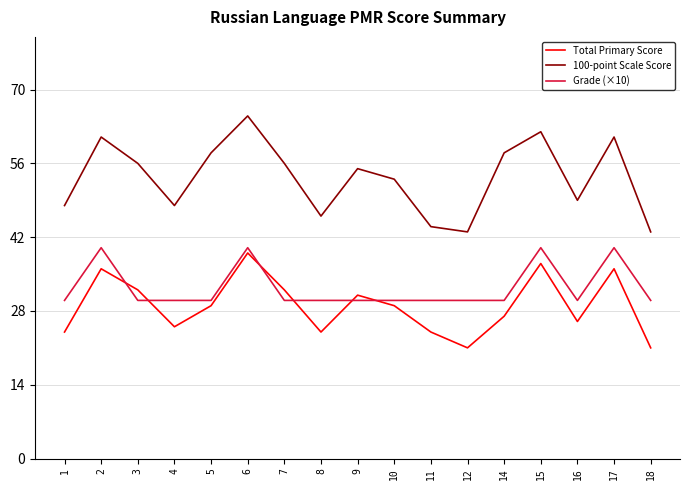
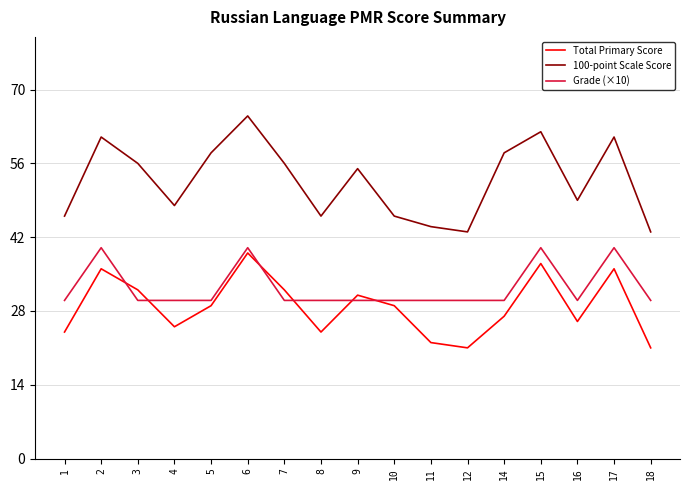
  {
    "Total Primary Score": {
      "1": 24,
      "2": 36,
      "3": 32,
      "4": 25,
      "5": 29,
      "6": 39,
      "7": 32,
      "8": 24,
      "9": 31,
      "10": 29,
-     "11": 24,
+     "11": 22,
      "12": 21,
      "14": 27,
      "15": 37,
      "16": 26,
      "17": 36,
      "18": 21
    },
    "100-point Scale Score": {
-     "1": 48,
+     "1": 46,
      "2": 61,
      "3": 56,
      "4": 48,
      "5": 58,
      "6": 65,
      "7": 56,
      "8": 46,
      "9": 55,
-     "10": 53,
+     "10": 46,
      "11": 44,
      "12": 43,
      "14": 58,
      "15": 62,
      "16": 49,
      "17": 61,
      "18": 43
    },
    "Grade (×10)": {
      "1": 30,
      "2": 40,
      "3": 30,
      "4": 30,
      "5": 30,
      "6": 40,
      "7": 30,
      "8": 30,
      "9": 30,
      "10": 30,
      "11": 30,
      "12": 30,
      "14": 30,
      "15": 40,
      "16": 30,
      "17": 40,
      "18": 30
    }
  }
